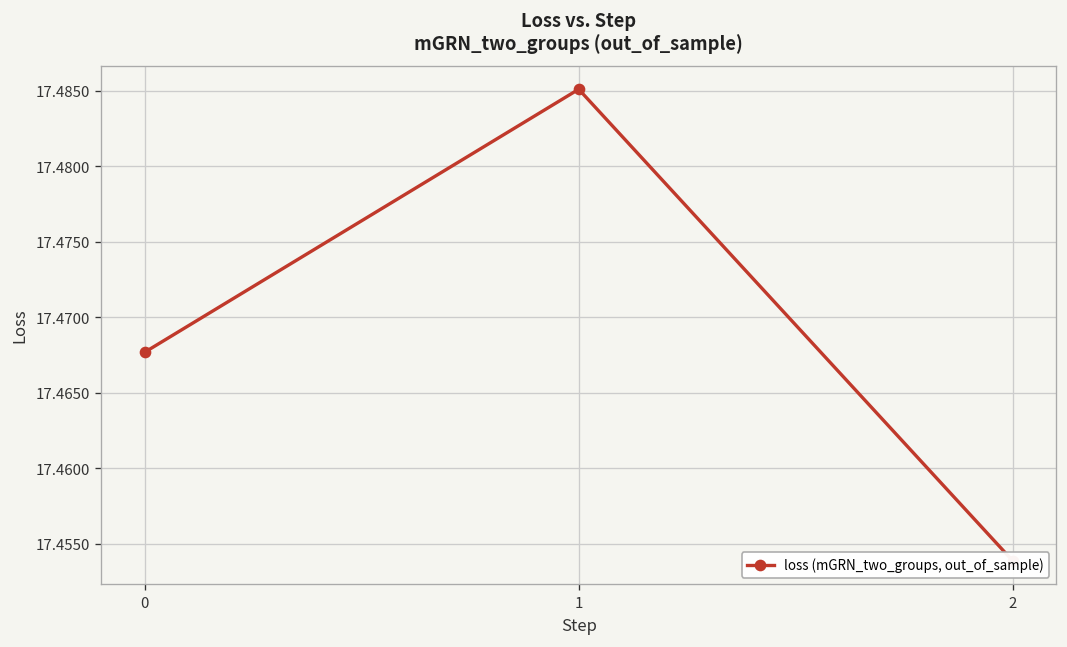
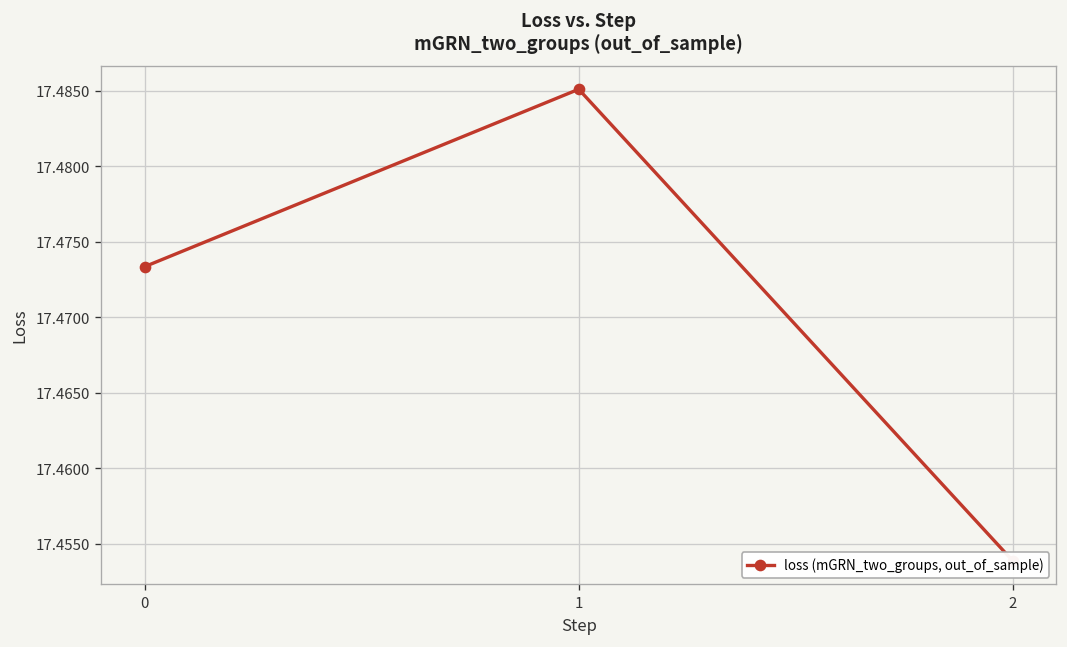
  {
-   "0": 17.4677,
+   "0": 17.4734,
    "1": 17.4851
  }
